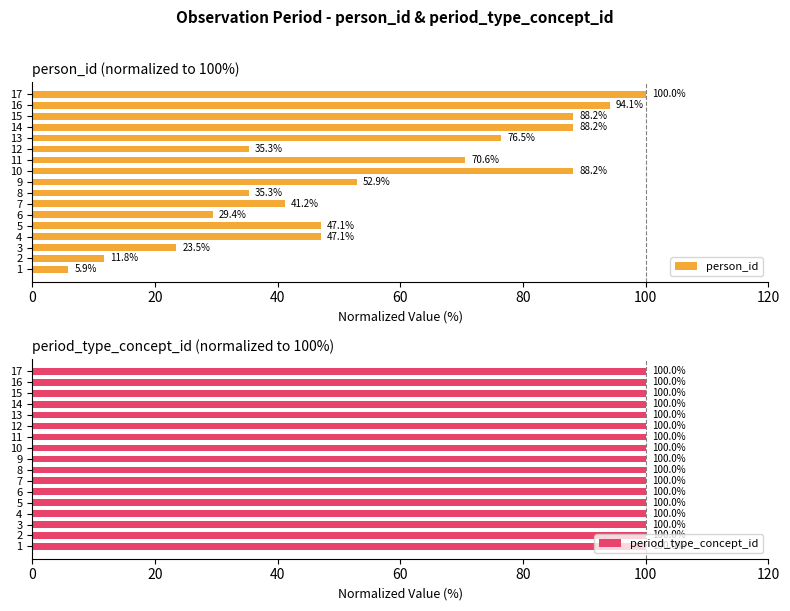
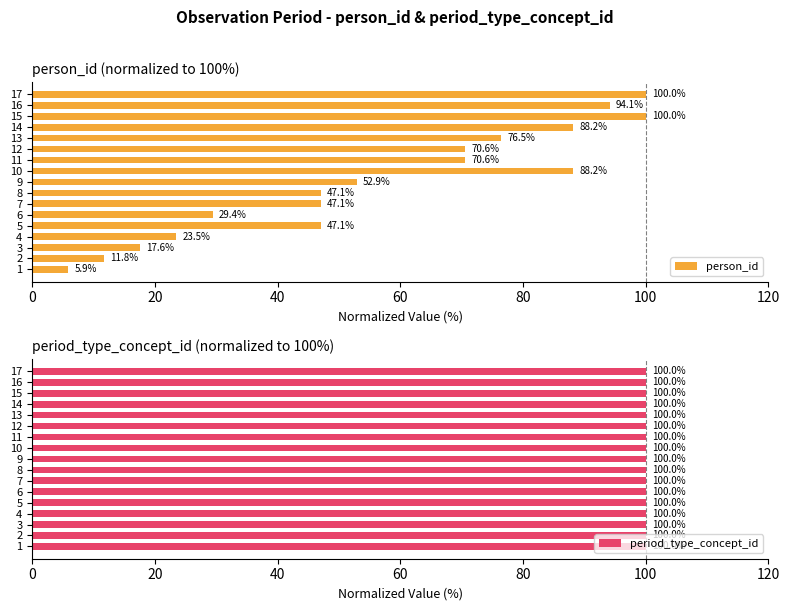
  {
    "person_id (normalized to 100%)": {
      "17": "100.0%",
      "16": "94.1%",
-     "15": "88.2%",
+     "15": "100.0%",
      "14": "88.2%",
      "13": "76.5%",
-     "12": "35.3%",
+     "12": "70.6%",
      "11": "70.6%",
      "10": "88.2%",
      "9": "52.9%",
-     "8": "35.3%",
-     "7": "41.2%",
+     "8": "47.1%",
+     "7": "47.1%",
      "6": "29.4%",
      "5": "47.1%",
-     "4": "47.1%",
-     "3": "23.5%",
+     "4": "23.5%",
+     "3": "17.6%",
      "2": "11.8%",
      "1": "5.9%"
    },
    "period_type_concept_id (normalized to 100%)": {
      "17": "100.0%",
      "16": "100.0%",
      "15": "100.0%",
      "14": "100.0%",
      "13": "100.0%",
      "12": "100.0%",
      "11": "100.0%",
      "10": "100.0%",
      "9": "100.0%",
      "8": "100.0%",
      "7": "100.0%",
      "6": "100.0%",
      "5": "100.0%",
      "4": "100.0%",
      "3": "100.0%"
    }
  }
